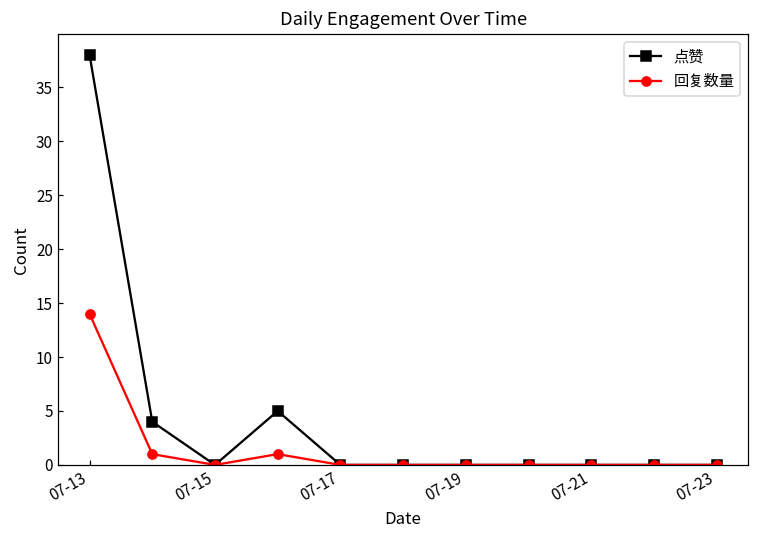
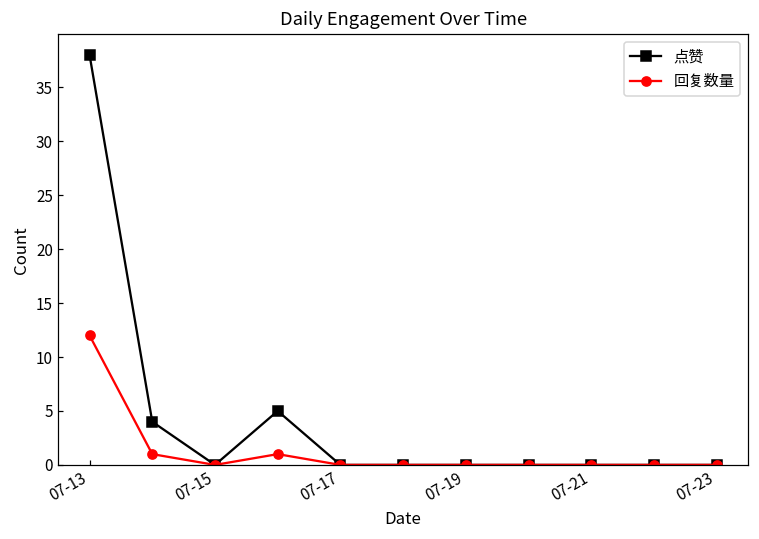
  {
    "点赞": {
      "07-13": 38
    },
    "回复数量": {
-     "07-13": 14
+     "07-13": 12
    }
  }
